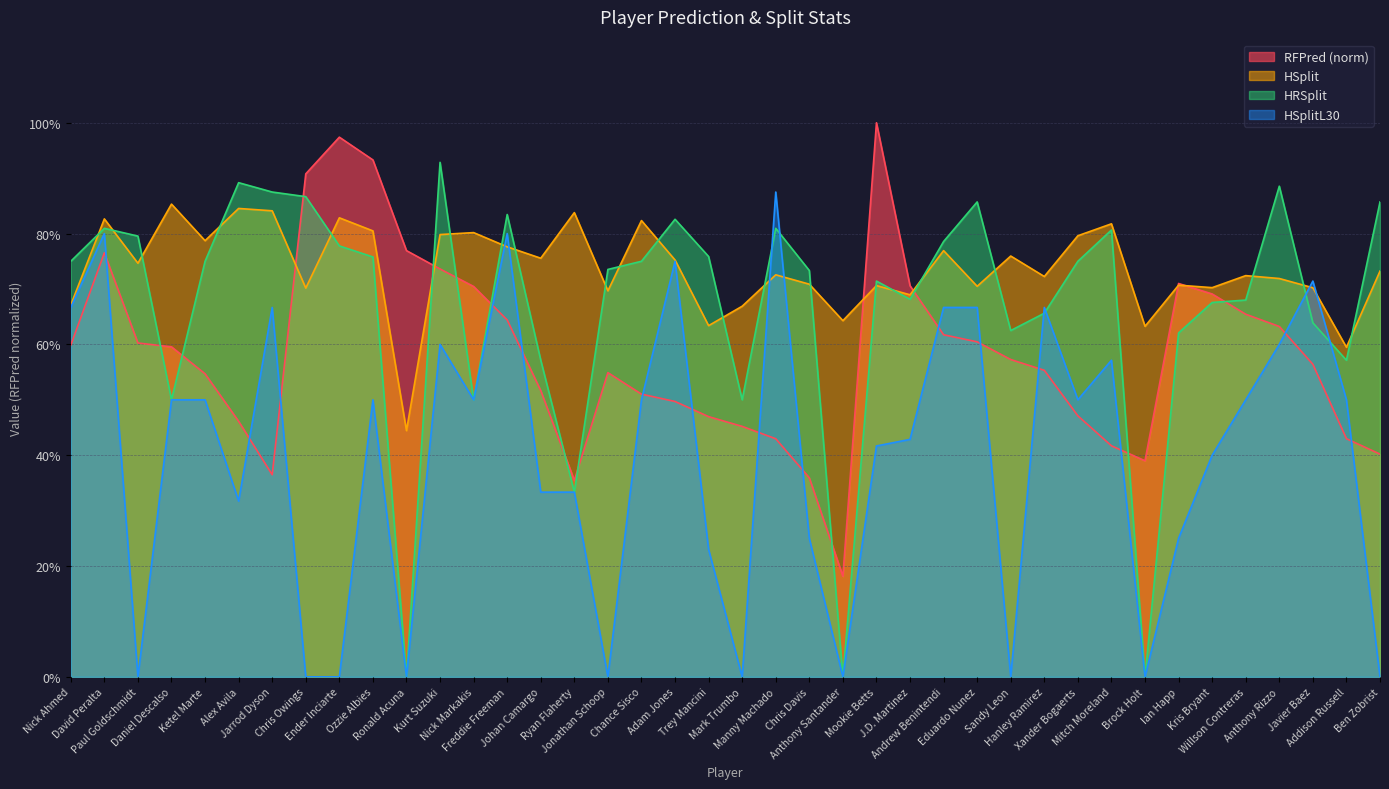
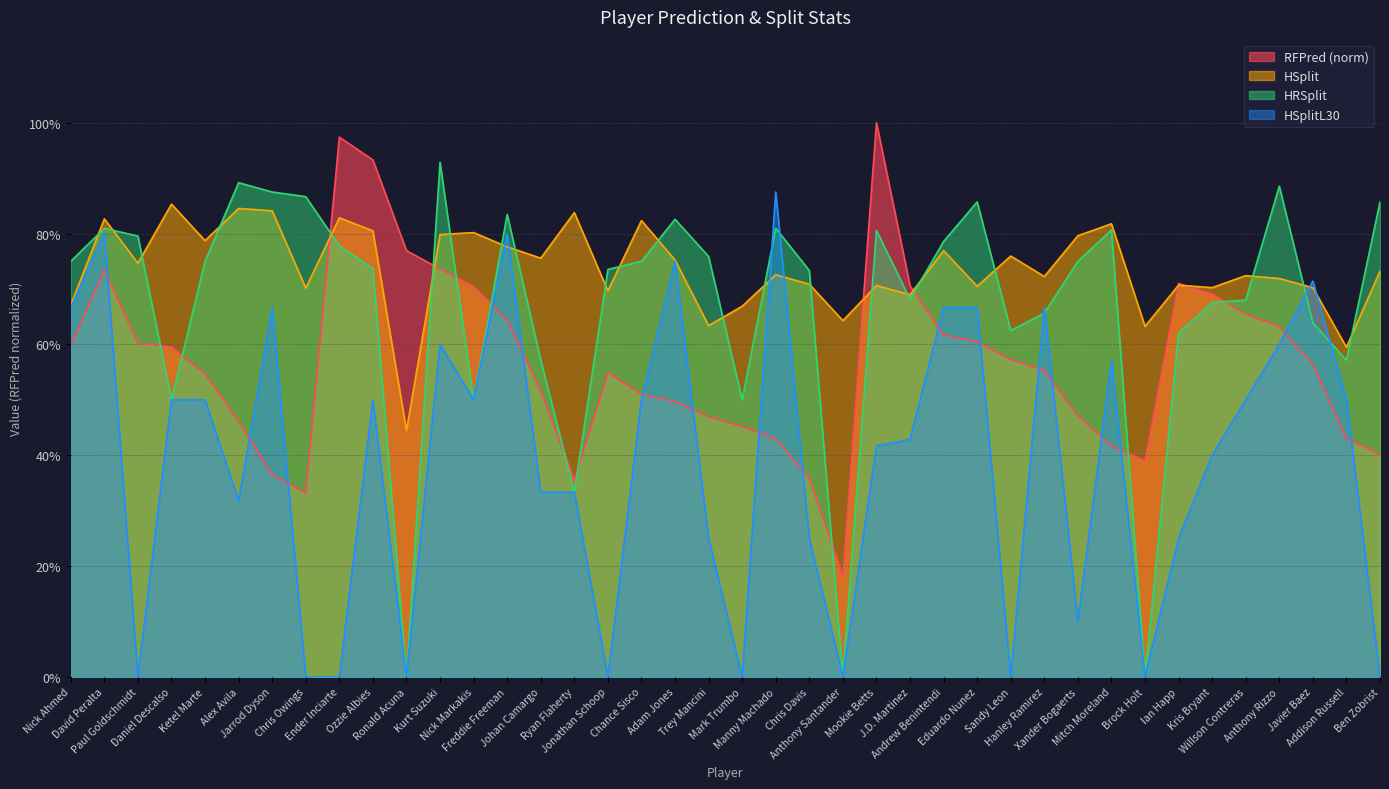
  {
    "RFPred (norm)": {
      "Nick Ahmed": "60%",
-     "David Peralta": "77%",
+     "David Peralta": "73%",
      "Paul Goldschmidt": "60%",
      "Daniel Descalso": "60%",
      "Ketel Marte": "55%",
      "Alex Avila": "46%",
      "Jarrod Dyson": "36%",
-     "Chris Owings": "91%",
+     "Chris Owings": "33%",
      "Ender Inciarte": "97%",
      "Ozzie Albies": "93%",
      "Ronald Acuna": "77%",
      "Kurt Suzuki": "74%",
      "Nick Markakis": "70%",
      "Freddie Freeman": "64%",
      "Johan Camargo": "52%",
      "Ryan Flaherty": "35%",
      "Jonathan Schoop": "55%",
      "Chance Sisco": "51%",
      "Adam Jones": "50%",
      "Trey Mancini": "47%",
      "Mark Trumbo": "45%",
      "Manny Machado": "43%",
      "Chris Davis": "36%",
      "Anthony Santander": "18%",
      "Mookie Betts": "100%",
      "J.D. Martinez": "71%",
      "Andrew Benintendi": "62%",
      "Eduardo Nunez": "60%",
      "Sandy Leon": "57%",
      "Hanley Ramirez": "55%",
      "Xander Bogaerts": "47%",
      "Mitch Moreland": "42%",
      "Brock Holt": "39%",
      "Kris Bryant": "69%",
      "Willson Contreras": "65%",
      "Anthony Rizzo": "63%",
      "Javier Baez": "56%",
      "Addison Russell": "43%",
      "Ben Zobrist": "40%"
    },
    "HSplit": {
      "Nick Ahmed": "67%",
      "David Peralta": "83%",
      "Paul Goldschmidt": "75%",
      "Daniel Descalso": "85%",
      "Ketel Marte": "79%",
      "Alex Avila": "85%",
      "Jarrod Dyson": "84%",
      "Chris Owings": "70%",
      "Ender Inciarte": "83%",
      "Ozzie Albies": "80%",
      "Ronald Acuna": "44%",
      "Kurt Suzuki": "80%",
      "Nick Markakis": "80%",
      "Freddie Freeman": "78%",
      "Johan Camargo": "76%",
      "Ryan Flaherty": "84%",
      "Jonathan Schoop": "70%",
      "Chance Sisco": "82%",
      "Trey Mancini": "63%",
      "Mark Trumbo": "67%",
      "Manny Machado": "73%",
      "Chris Davis": "71%",
      "Anthony Santander": "64%",
      "Mookie Betts": "71%",
      "J.D. Martinez": "69%",
      "Andrew Benintendi": "77%",
      "Eduardo Nunez": "70%",
      "Sandy Leon": "76%",
      "Hanley Ramirez": "72%",
      "Xander Bogaerts": "80%",
      "Mitch Moreland": "82%",
      "Brock Holt": "63%",
      "Kris Bryant": "70%",
      "Willson Contreras": "72%",
      "Anthony Rizzo": "72%",
      "Javier Baez": "70%",
      "Addison Russell": "59%",
      "Ben Zobrist": "73%"
    },
    "HRSplit": {
      "Nick Ahmed": "75%",
      "David Peralta": "81%",
      "Paul Goldschmidt": "80%",
      "Ketel Marte": "75%",
      "Alex Avila": "89%",
      "Jarrod Dyson": "88%",
      "Chris Owings": "87%",
      "Ender Inciarte": "78%",
-     "Ozzie Albies": "76%",
+     "Ozzie Albies": "74%",
      "Kurt Suzuki": "93%",
      "Freddie Freeman": "83%",
      "Johan Camargo": "57%",
      "Jonathan Schoop": "74%",
      "Chance Sisco": "75%",
      "Adam Jones": "83%",
      "Trey Mancini": "76%",
      "Mark Trumbo": "50%",
      "Manny Machado": "81%",
      "Chris Davis": "73%",
-     "Mookie Betts": "71%",
+     "Mookie Betts": "81%",
      "J.D. Martinez": "68%",
      "Andrew Benintendi": "79%",
      "Eduardo Nunez": "86%",
      "Sandy Leon": "63%",
      "Hanley Ramirez": "66%",
      "Xander Bogaerts": "75%",
      "Mitch Moreland": "81%",
      "Ian Happ": "62%",
      "Kris Bryant": "68%",
      "Willson Contreras": "68%",
      "Anthony Rizzo": "89%",
      "Javier Baez": "64%",
      "Addison Russell": "57%",
      "Ben Zobrist": "86%"
    },
    "HSplitL30": {
      "Nick Ahmed": "67%",
      "David Peralta": "80%",
      "Paul Goldschmidt": "0%",
      "Ketel Marte": "50%",
      "Alex Avila": "32%",
      "Jarrod Dyson": "67%",
      "Chris Owings": "0%",
      "Ender Inciarte": "0%",
      "Ozzie Albies": "50%",
      "Kurt Suzuki": "60%",
      "Freddie Freeman": "80%",
      "Johan Camargo": "33%",
      "Jonathan Schoop": "0%",
      "Chance Sisco": "50%",
-     "Trey Mancini": "23%",
+     "Trey Mancini": "25%",
      "Mark Trumbo": "0%",
      "Manny Machado": "88%",
      "Chris Davis": "25%",
      "Mookie Betts": "42%",
      "J.D. Martinez": "43%",
      "Andrew Benintendi": "67%",
      "Eduardo Nunez": "67%",
      "Sandy Leon": "0%",
      "Hanley Ramirez": "67%",
-     "Xander Bogaerts": "50%",
+     "Xander Bogaerts": "10%",
      "Mitch Moreland": "57%",
      "Ian Happ": "25%",
      "Kris Bryant": "40%",
      "Willson Contreras": "50%",
      "Anthony Rizzo": "60%",
      "Javier Baez": "71%",
      "Addison Russell": "50%",
      "Ben Zobrist": "0%"
    }
  }
